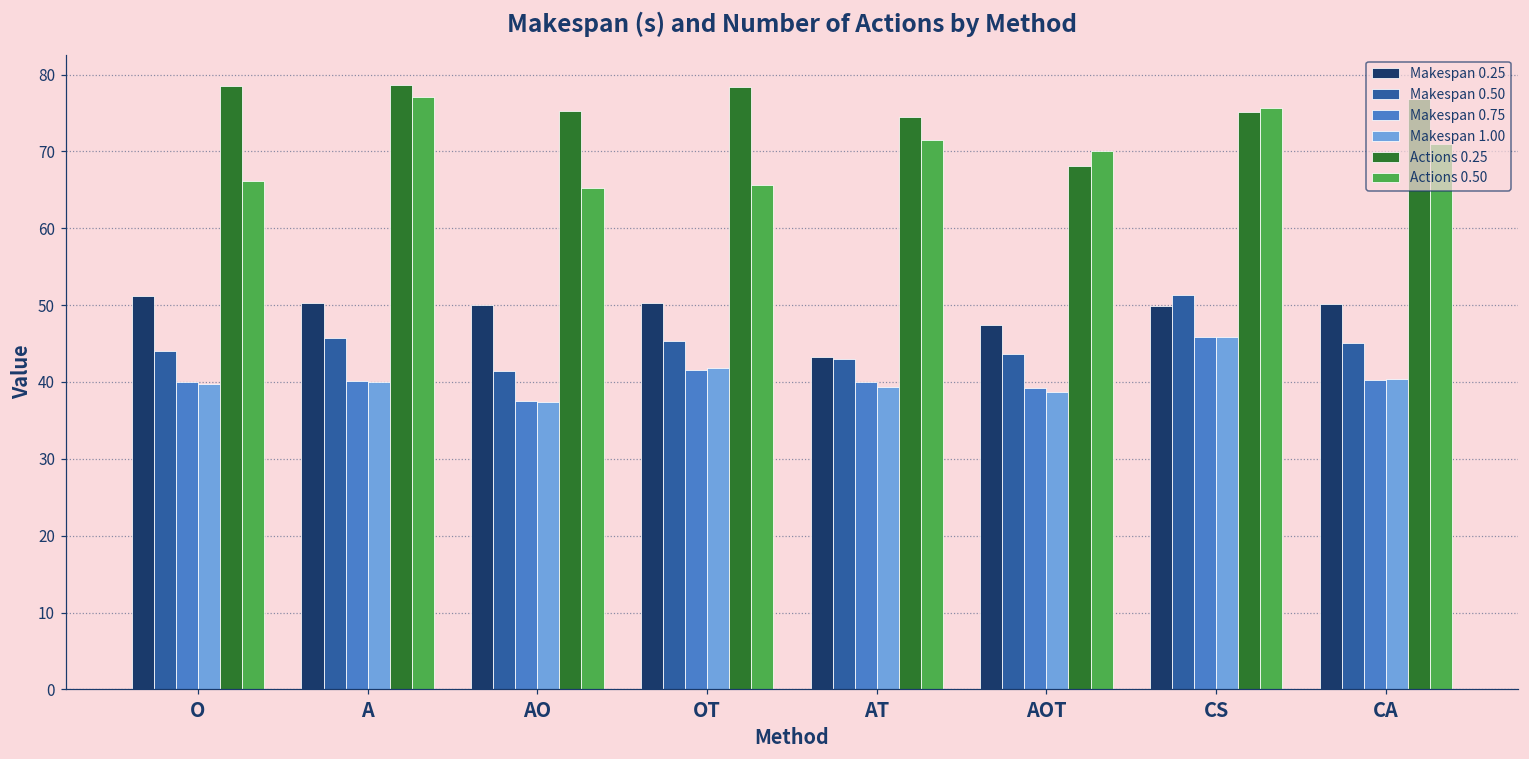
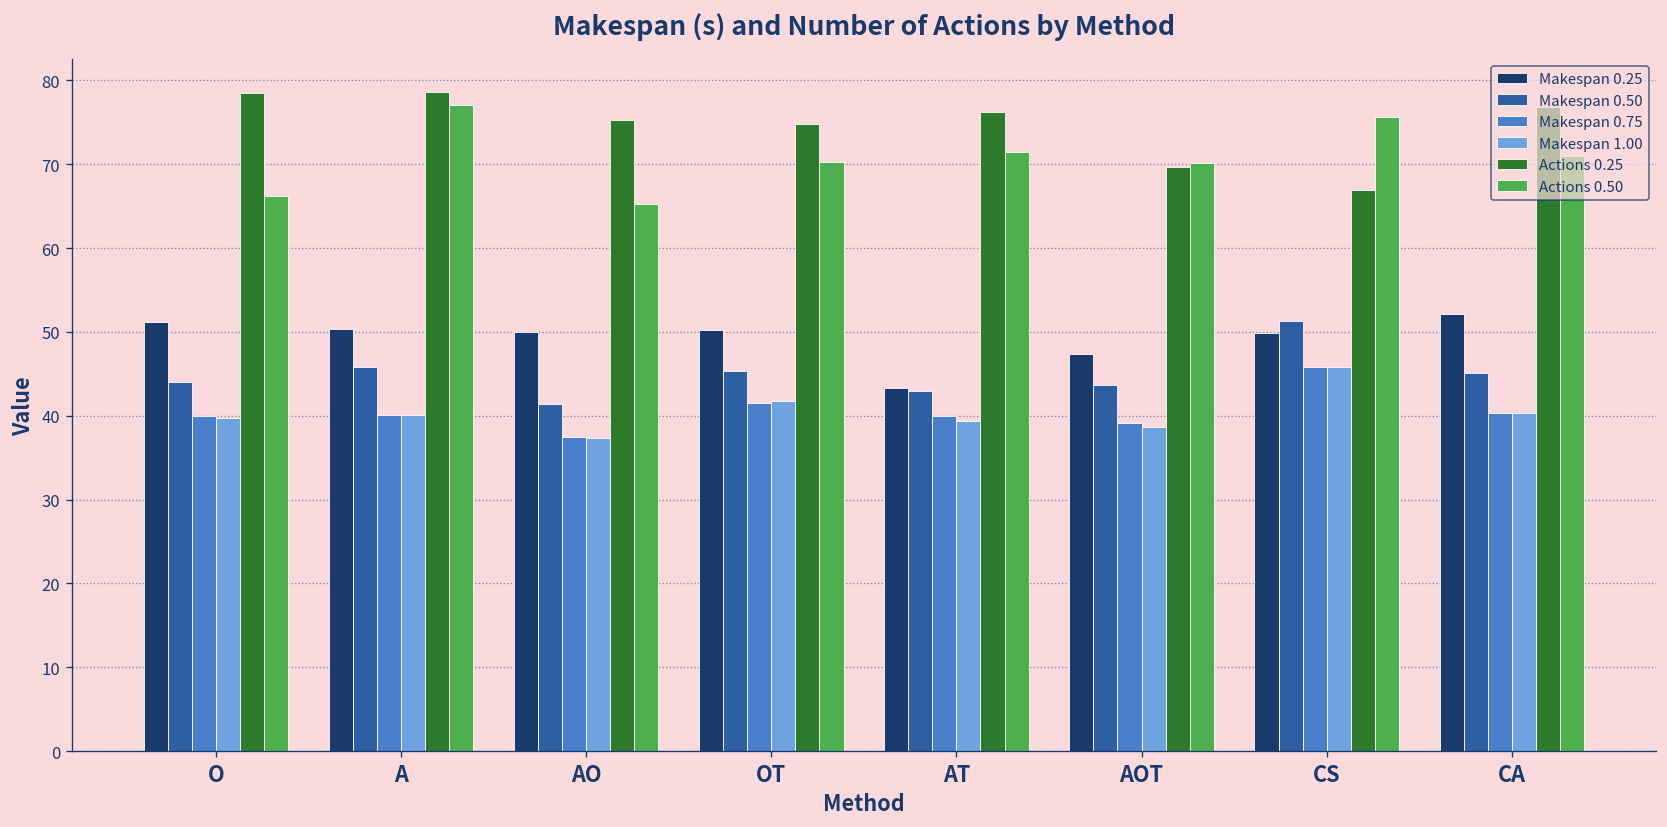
  {
    "Makespan 0.25": {
      "O": 51,
      "A": 50,
      "AO": 50,
      "OT": 50,
      "AT": 43,
      "AOT": 47,
      "CS": 50,
-     "CA": 50
+     "CA": 52
    },
    "Actions 0.25": {
      "O": 78,
      "A": 79,
      "AO": 75,
-     "OT": 78,
-     "AT": 74,
-     "AOT": 68,
-     "CS": 75
+     "OT": 75,
+     "AT": 76,
+     "AOT": 70,
+     "CS": 67
    },
    "Actions 0.50": {
      "O": 66,
      "A": 77,
      "AO": 65,
-     "OT": 66,
+     "OT": 70,
      "AT": 71,
      "AOT": 70,
      "CS": 76
    }
  }
